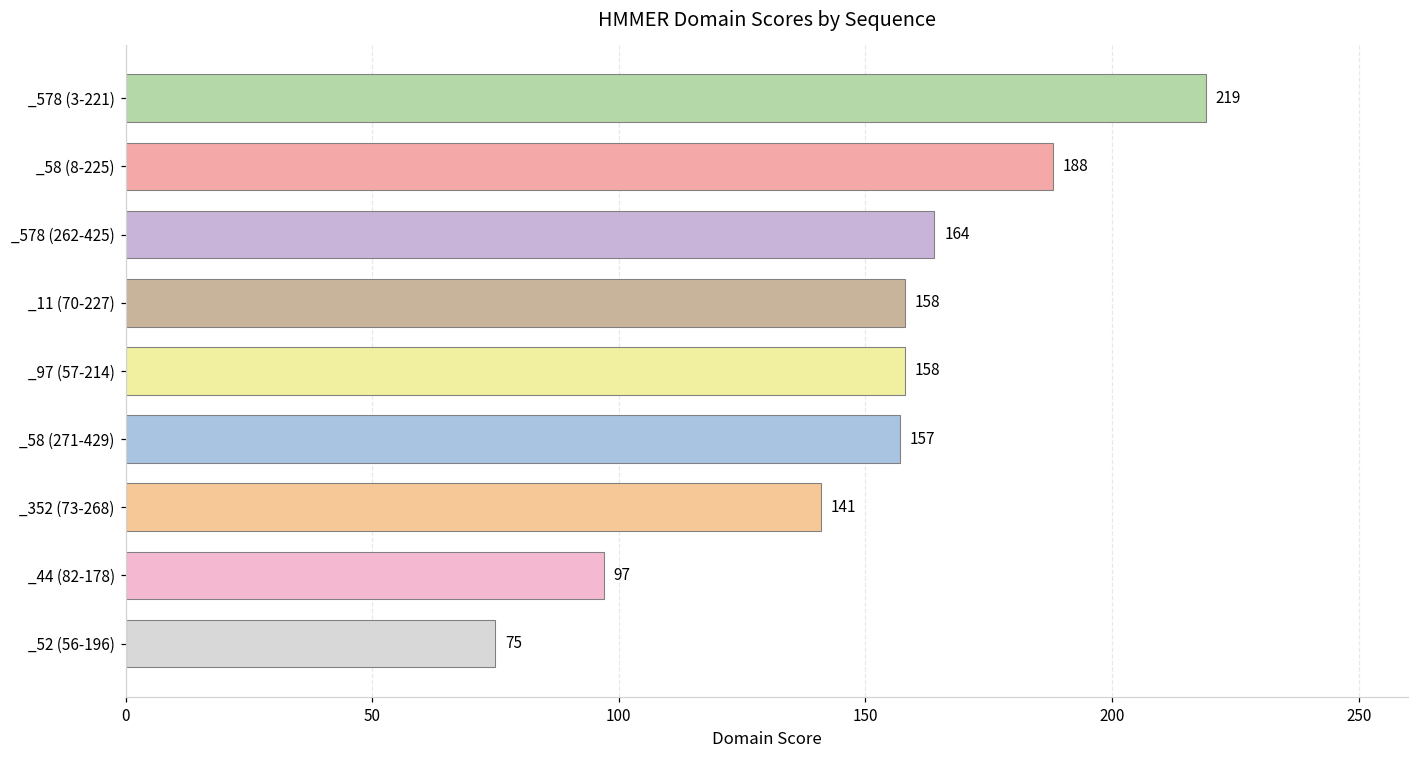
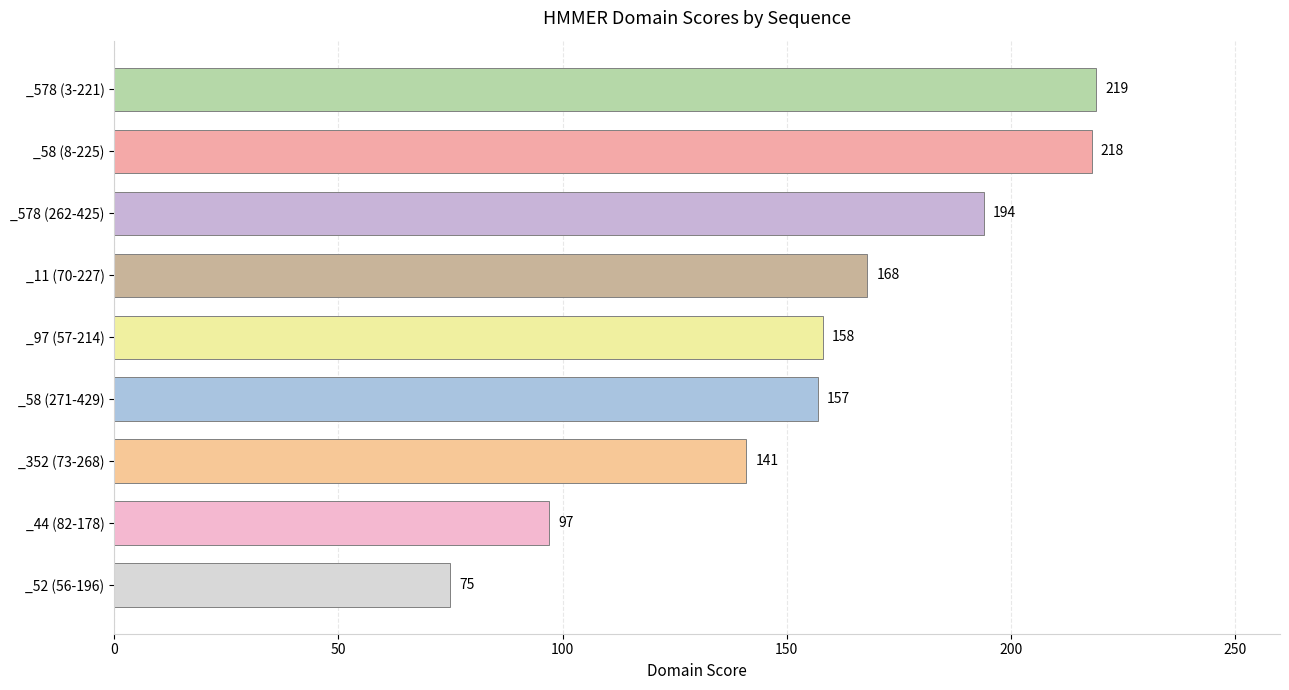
  {
    "_578 (3-221)": 219,
-   "_58 (8-225)": 188,
-   "_578 (262-425)": 164,
-   "_11 (70-227)": 158,
+   "_58 (8-225)": 218,
+   "_578 (262-425)": 194,
+   "_11 (70-227)": 168,
    "_97 (57-214)": 158,
    "_58 (271-429)": 157,
    "_352 (73-268)": 141,
    "_44 (82-178)": 97,
    "_52 (56-196)": 75
  }
